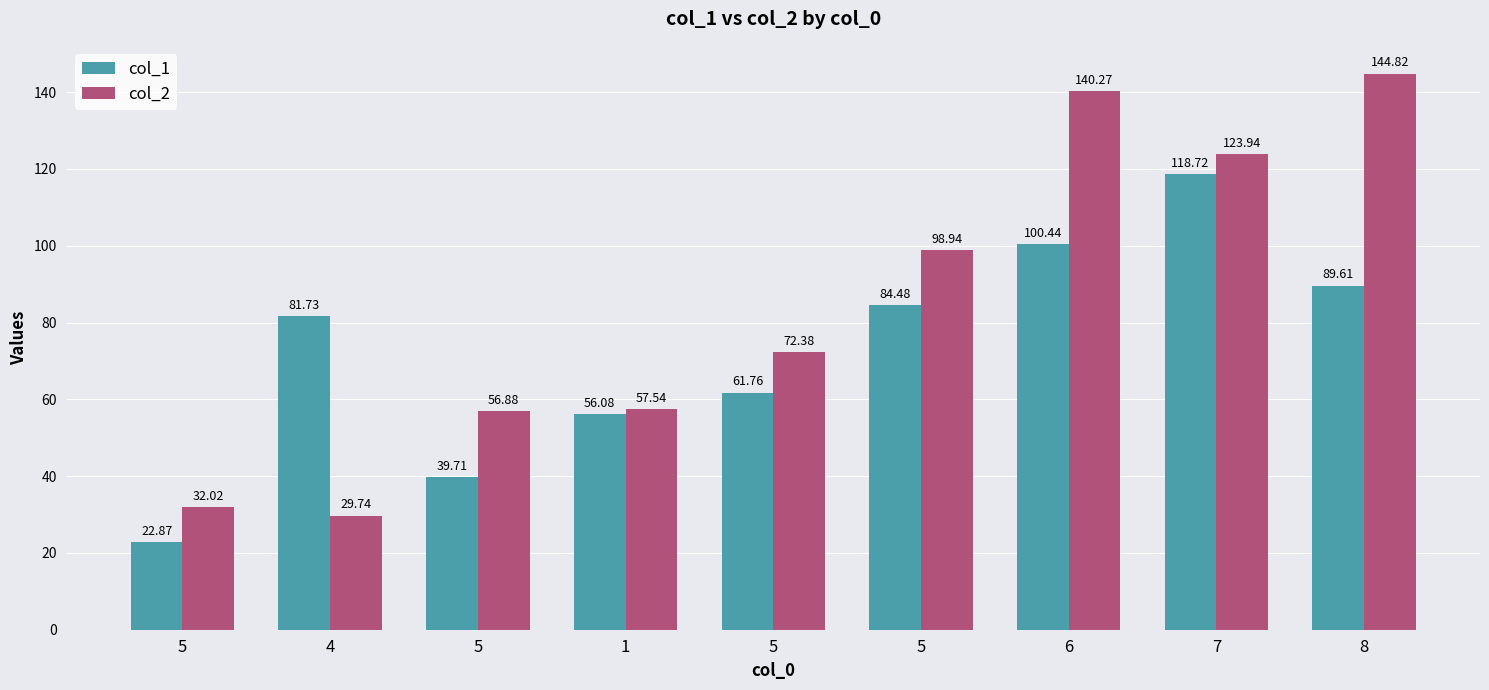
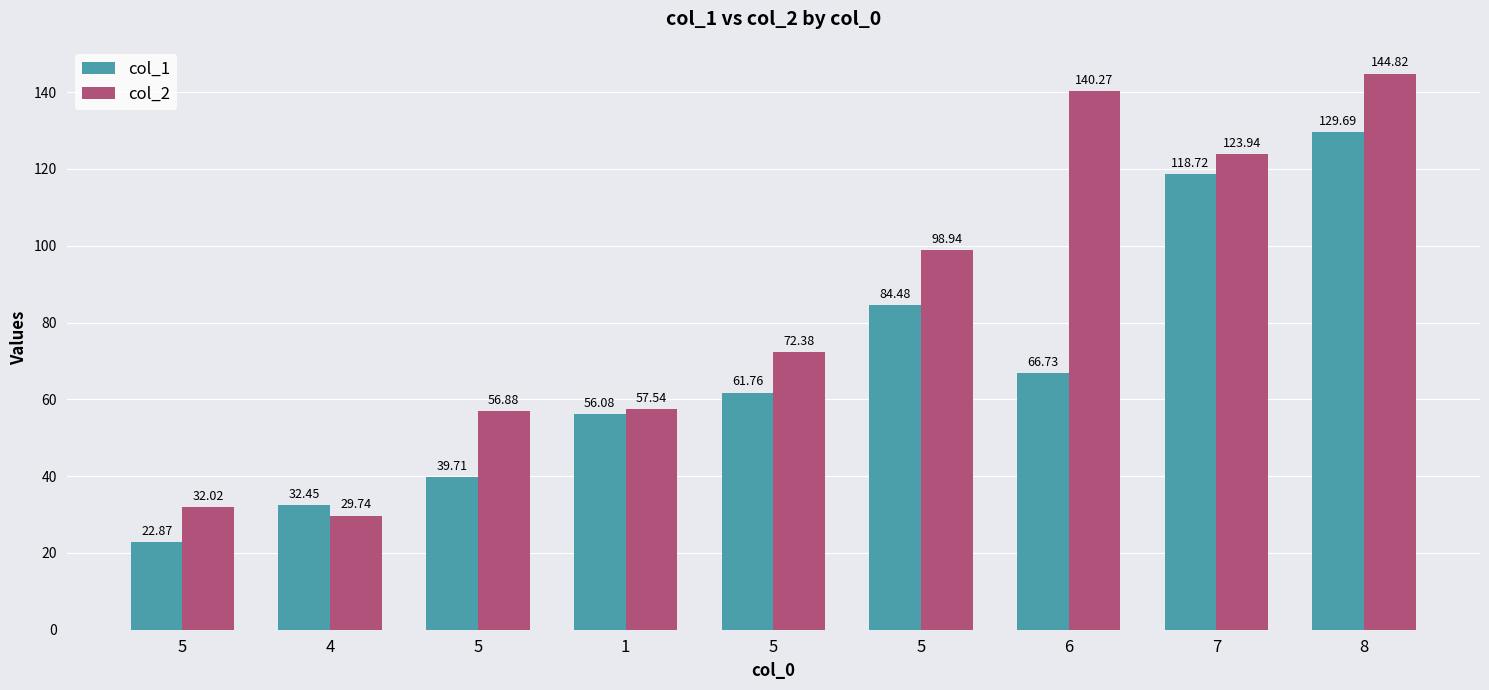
  {
    "col_1": {
-     "4": 81.73,
+     "4": 32.45,
      "1": 56.08,
-     "6": 100.44,
+     "6": 66.73,
      "7": 118.72,
-     "8": 89.61
+     "8": 129.69
    },
    "col_2": {
      "4": 29.74,
      "1": 57.54,
      "6": 140.27,
      "7": 123.94,
      "8": 144.82
    }
  }
